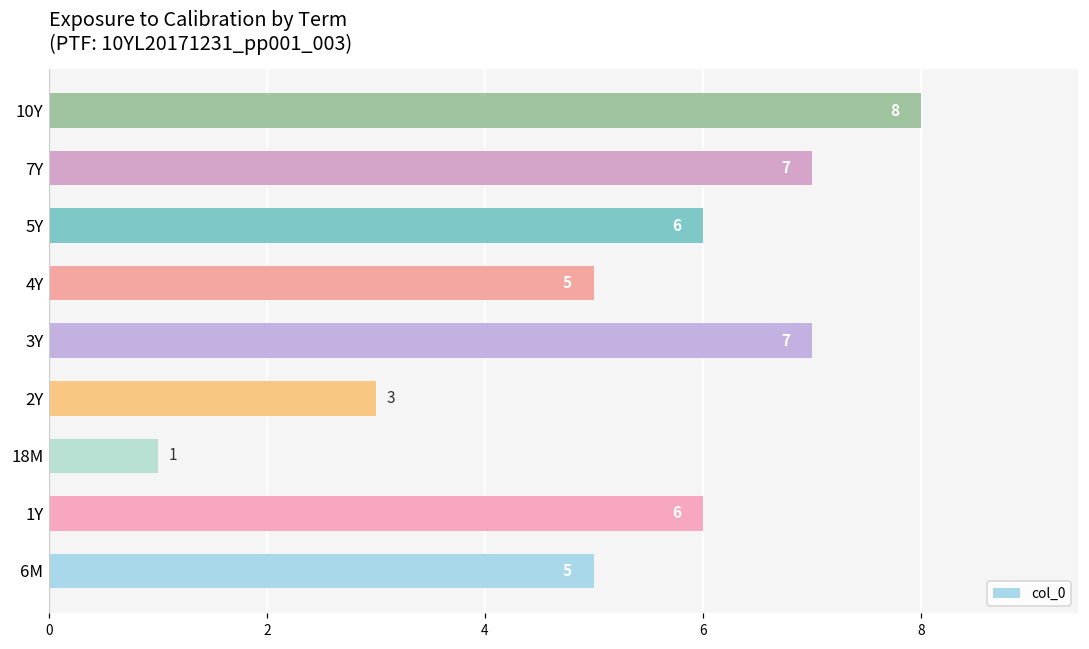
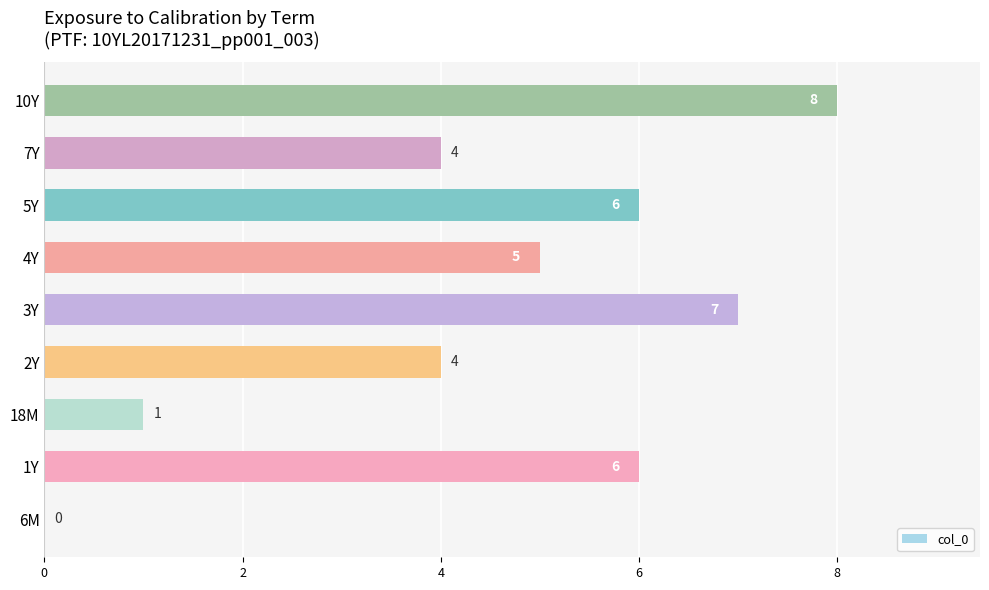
  {
    "10Y": 8,
-   "7Y": 7,
+   "7Y": 4,
    "5Y": 6,
    "4Y": 5,
    "3Y": 7,
-   "2Y": 3,
+   "2Y": 4,
    "18M": 1,
    "1Y": 6,
-   "6M": 5
+   "6M": 0
  }
